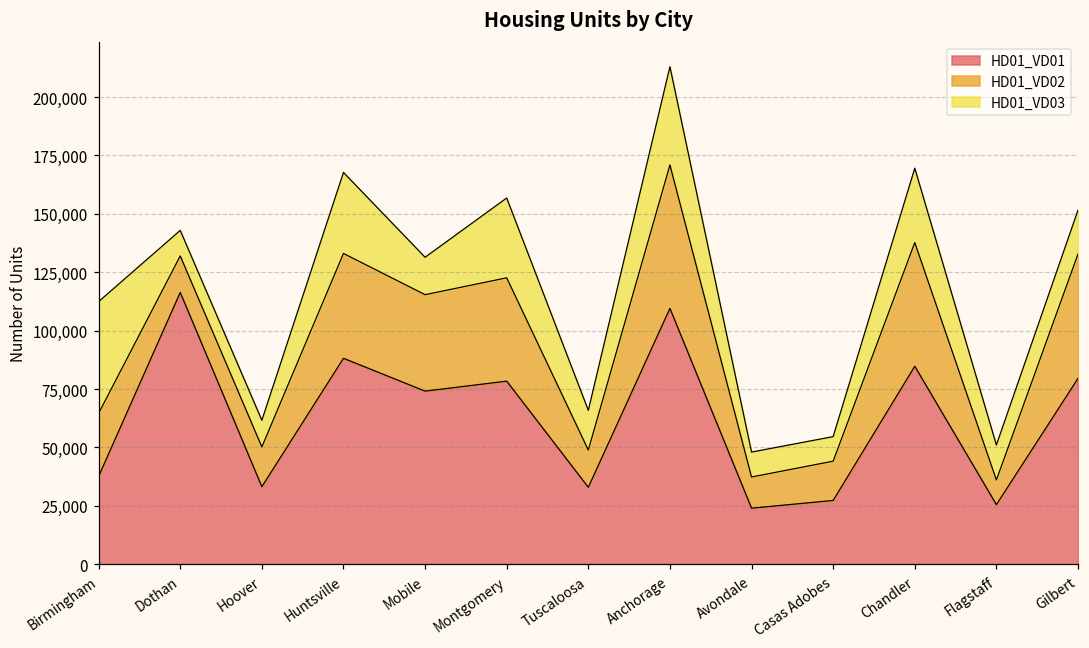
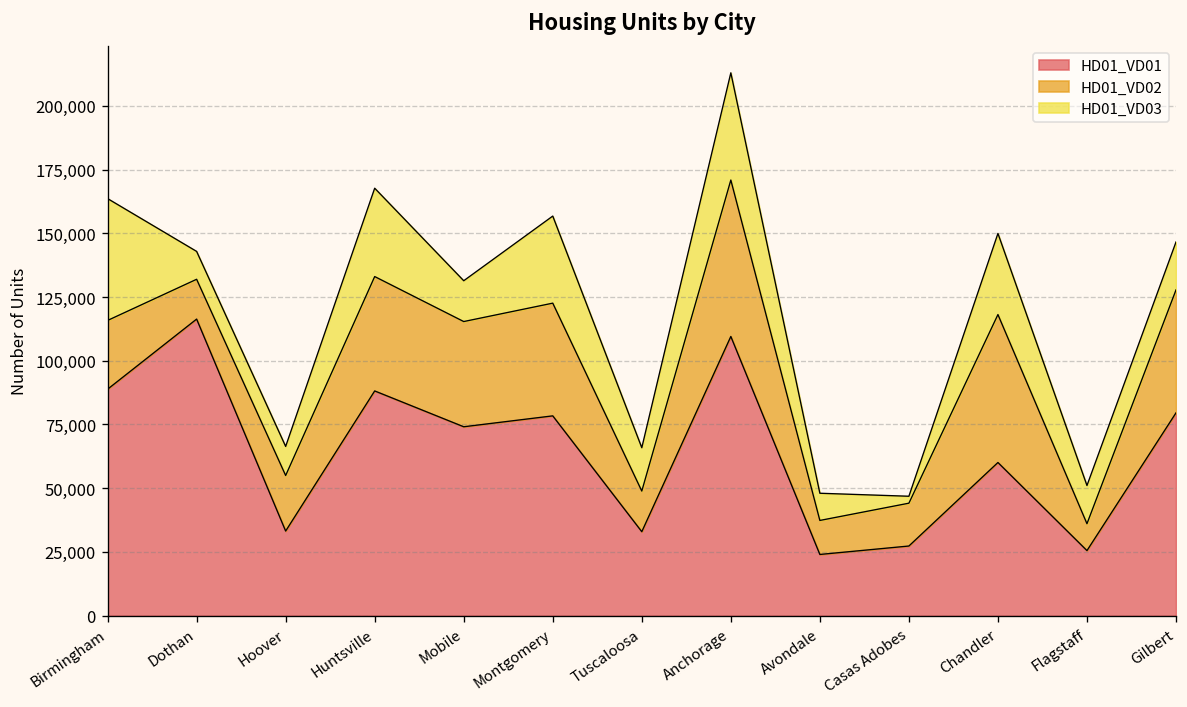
  {
    "HD01_VD01": {
-     "Birmingham": "38,000",
+     "Birmingham": "89,000",
      "Dothan": "116,000",
      "Hoover": "33,000",
      "Huntsville": "88,000",
      "Mobile": "74,000",
      "Montgomery": "78,000",
      "Tuscaloosa": "33,000",
      "Anchorage": "110,000",
      "Avondale": "24,000",
      "Casas Adobes": "27,000",
-     "Chandler": "85,000",
+     "Chandler": "60,000",
      "Flagstaff": "26,000",
      "Gilbert": "80,000"
    },
    "HD01_VD02": {
      "Birmingham": "27,000",
      "Dothan": "16,000",
-     "Hoover": "17,000",
+     "Hoover": "22,000",
      "Huntsville": "45,000",
      "Mobile": "41,000",
      "Montgomery": "44,000",
      "Tuscaloosa": "16,000",
      "Anchorage": "61,000",
      "Avondale": "13,000",
      "Casas Adobes": "17,000",
-     "Chandler": "53,000",
+     "Chandler": "58,000",
      "Flagstaff": "11,000",
-     "Gilbert": "53,000"
+     "Gilbert": "48,000"
    },
    "HD01_VD03": {
      "Birmingham": "48,000",
      "Dothan": "11,000",
      "Hoover": "11,000",
      "Huntsville": "35,000",
      "Mobile": "16,000",
      "Montgomery": "34,000",
      "Tuscaloosa": "17,000",
      "Anchorage": "42,000",
      "Avondale": "11,000",
-     "Casas Adobes": "11,000",
+     "Casas Adobes": "3,000",
      "Chandler": "32,000",
      "Flagstaff": "15,000",
      "Gilbert": "19,000"
    }
  }
